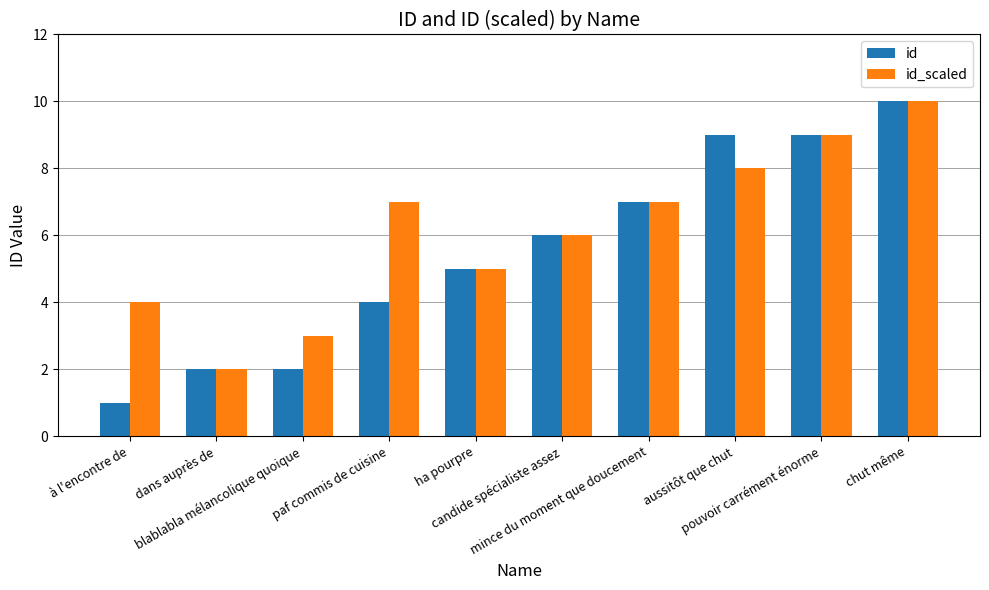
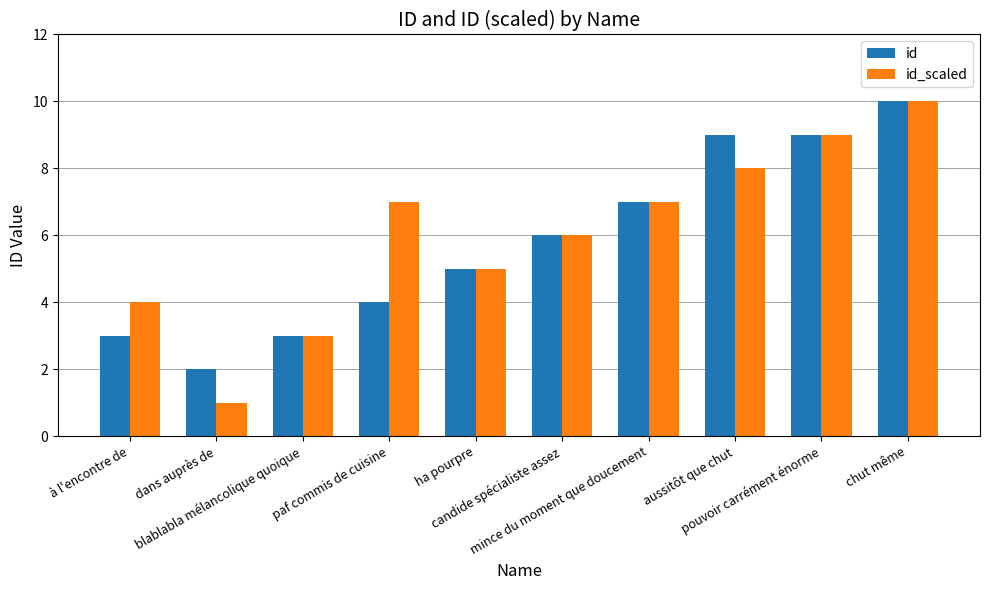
  {
    "id": {
-     "à l'encontre de": 1,
+     "à l'encontre de": 3,
      "dans auprès de": 2,
-     "blablabla mélancolique quoique": 2,
+     "blablabla mélancolique quoique": 3,
      "paf commis de cuisine": 4,
      "ha pourpre": 5,
      "candide spécialiste assez": 6,
      "mince du moment que doucement": 7,
      "aussitôt que chut": 9,
      "pouvoir carrément énorme": 9,
      "chut même": 10
    },
    "id_scaled": {
      "à l'encontre de": 4,
-     "dans auprès de": 2,
+     "dans auprès de": 1,
      "blablabla mélancolique quoique": 3,
      "paf commis de cuisine": 7,
      "ha pourpre": 5,
      "candide spécialiste assez": 6,
      "mince du moment que doucement": 7,
      "aussitôt que chut": 8,
      "pouvoir carrément énorme": 9,
      "chut même": 10
    }
  }
